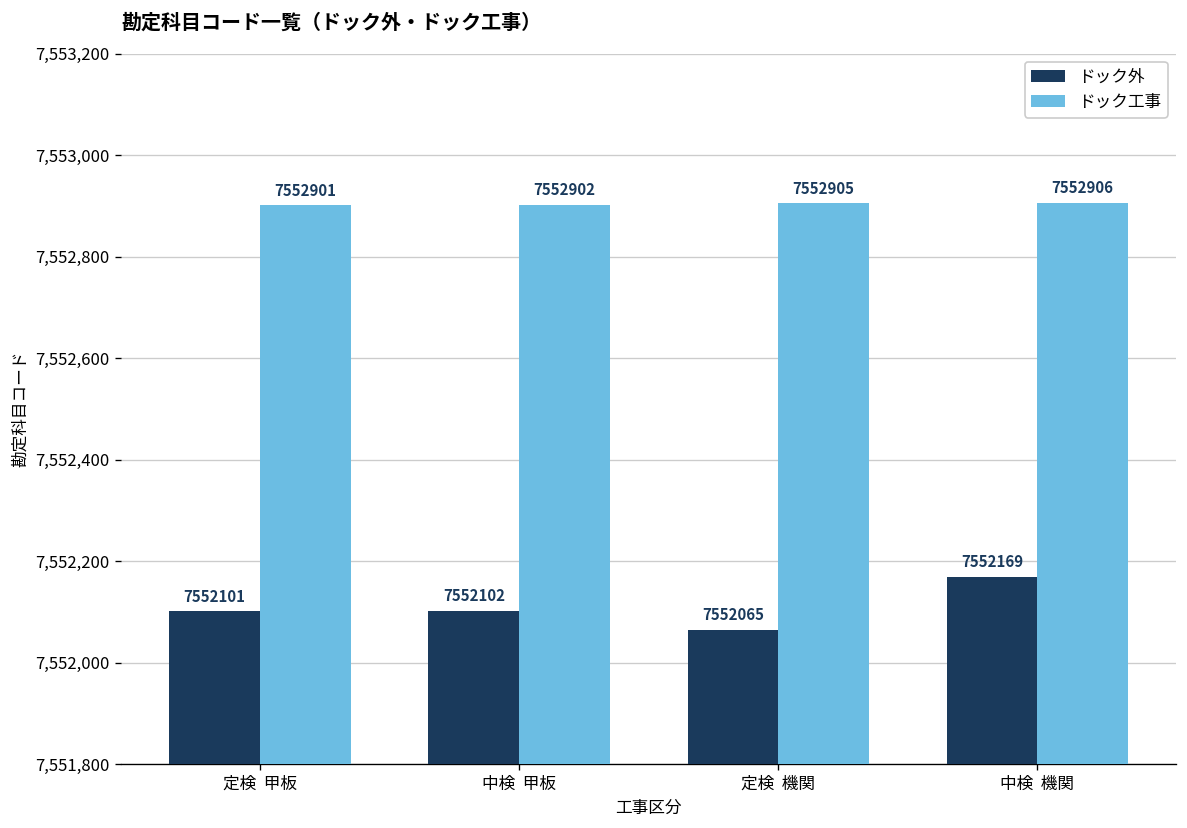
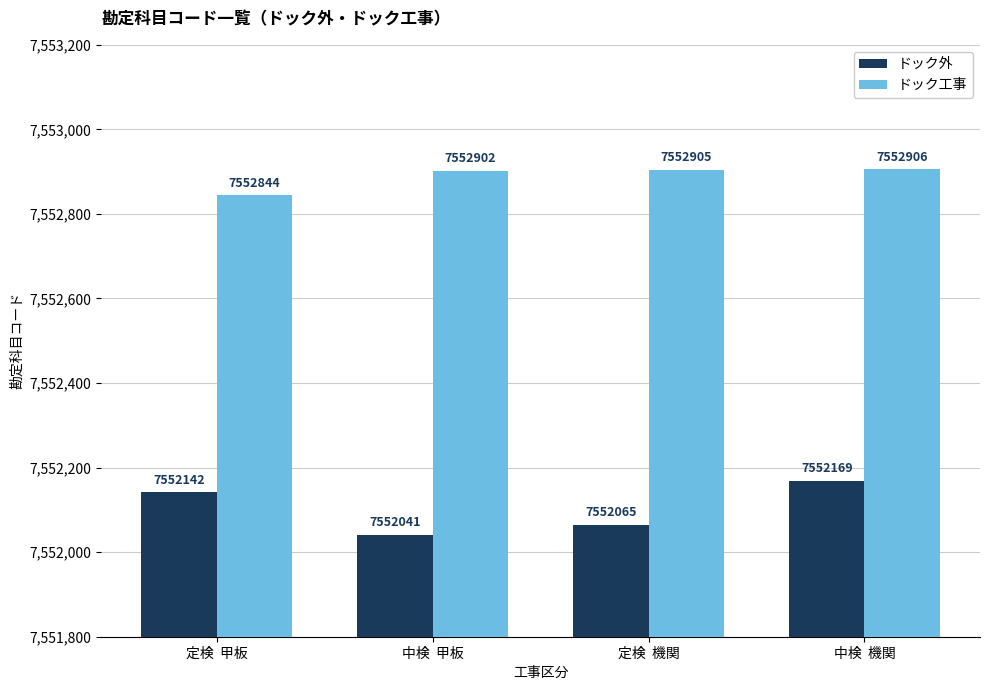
  {
    "ドック外": {
-     "定検 甲板": 7552101,
-     "中検 甲板": 7552102,
+     "定検 甲板": 7552142,
+     "中検 甲板": 7552041,
      "定検 機関": 7552065,
      "中検 機関": 7552169
    },
    "ドック工事": {
-     "定検 甲板": 7552901,
+     "定検 甲板": 7552844,
      "中検 甲板": 7552902,
      "定検 機関": 7552905,
      "中検 機関": 7552906
    }
  }
